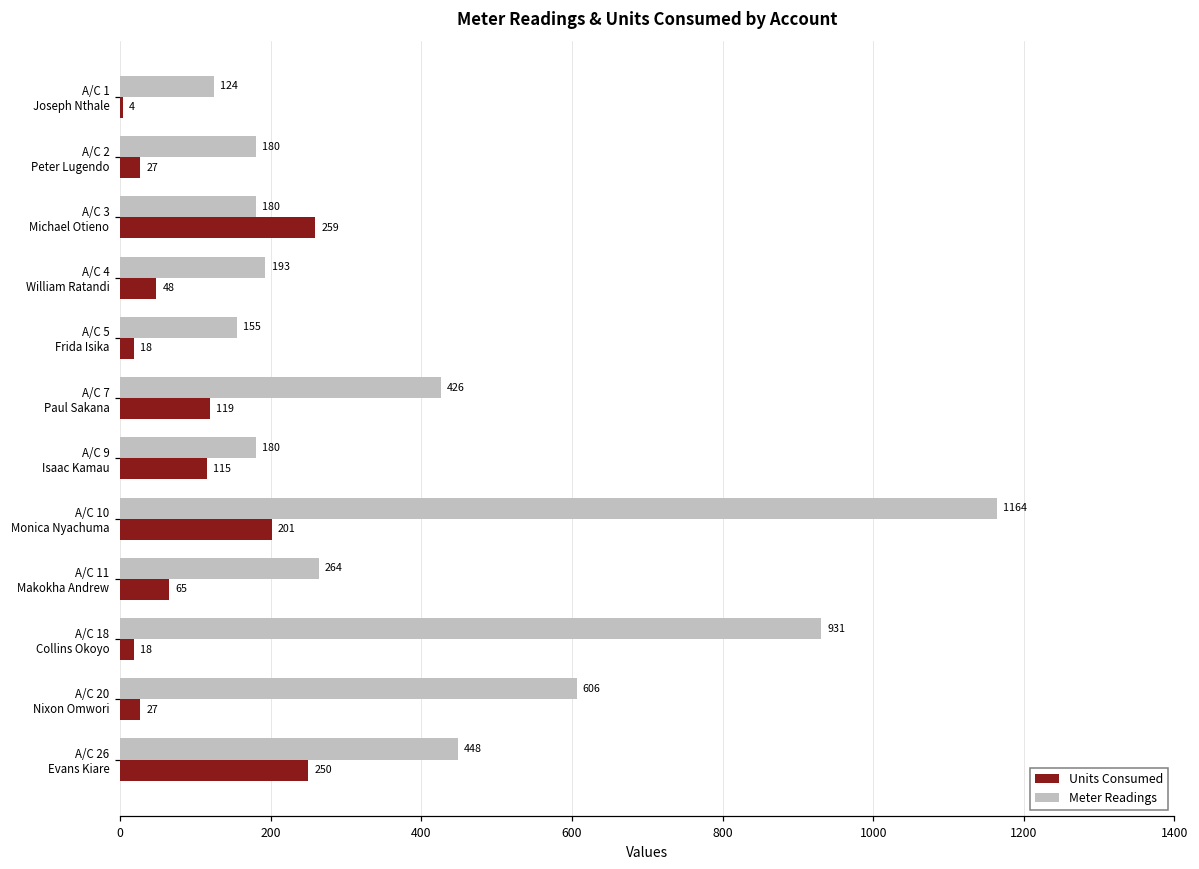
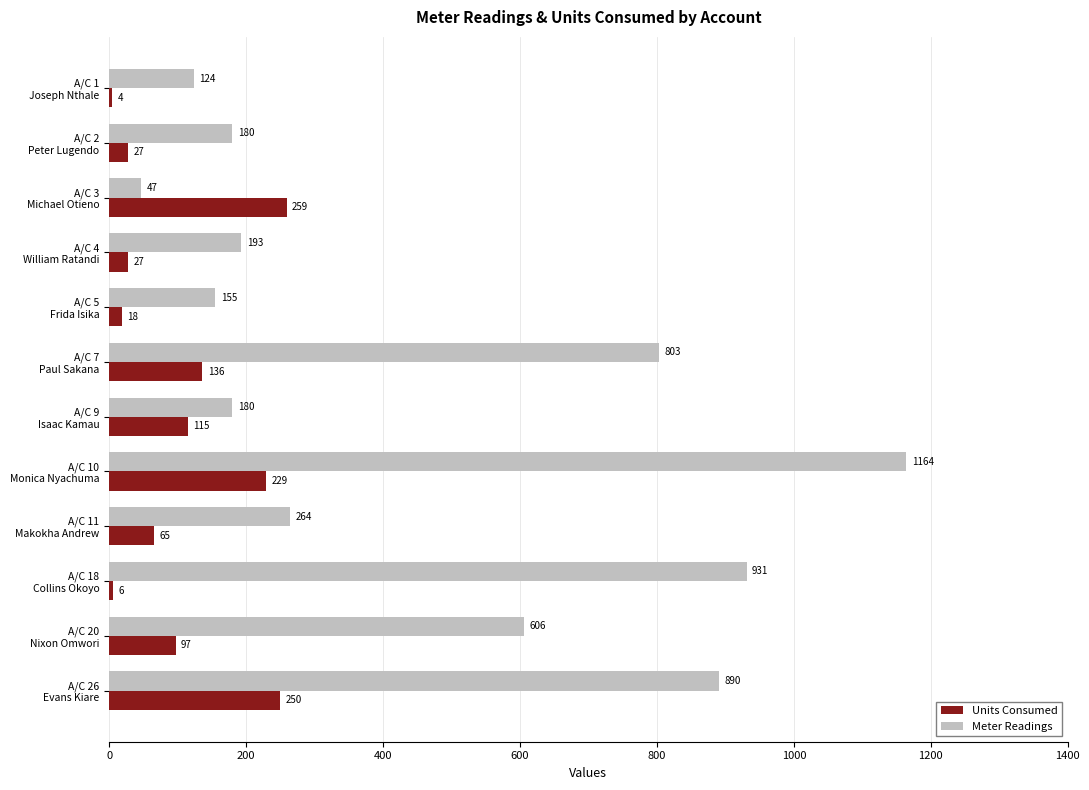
  {
    "Units Consumed": {
      "A/C 1 Joseph Nthale": 4,
      "A/C 2 Peter Lugendo": 27,
      "A/C 3 Michael Otieno": 259,
-     "A/C 4 William Ratandi": 48,
+     "A/C 4 William Ratandi": 27,
      "A/C 5 Frida Isika": 18,
-     "A/C 7 Paul Sakana": 119,
+     "A/C 7 Paul Sakana": 136,
      "A/C 9 Isaac Kamau": 115,
-     "A/C 10 Monica Nyachuma": 201,
+     "A/C 10 Monica Nyachuma": 229,
      "A/C 11 Makokha Andrew": 65,
-     "A/C 18 Collins Okoyo": 18,
-     "A/C 20 Nixon Omwori": 27,
+     "A/C 18 Collins Okoyo": 6,
+     "A/C 20 Nixon Omwori": 97,
      "A/C 26 Evans Kiare": 250
    },
    "Meter Readings": {
      "A/C 1 Joseph Nthale": 124,
      "A/C 2 Peter Lugendo": 180,
-     "A/C 3 Michael Otieno": 180,
+     "A/C 3 Michael Otieno": 47,
      "A/C 4 William Ratandi": 193,
      "A/C 5 Frida Isika": 155,
-     "A/C 7 Paul Sakana": 426,
+     "A/C 7 Paul Sakana": 803,
      "A/C 9 Isaac Kamau": 180,
      "A/C 10 Monica Nyachuma": 1164,
      "A/C 11 Makokha Andrew": 264,
      "A/C 18 Collins Okoyo": 931,
      "A/C 20 Nixon Omwori": 606,
-     "A/C 26 Evans Kiare": 448
+     "A/C 26 Evans Kiare": 890
    }
  }
